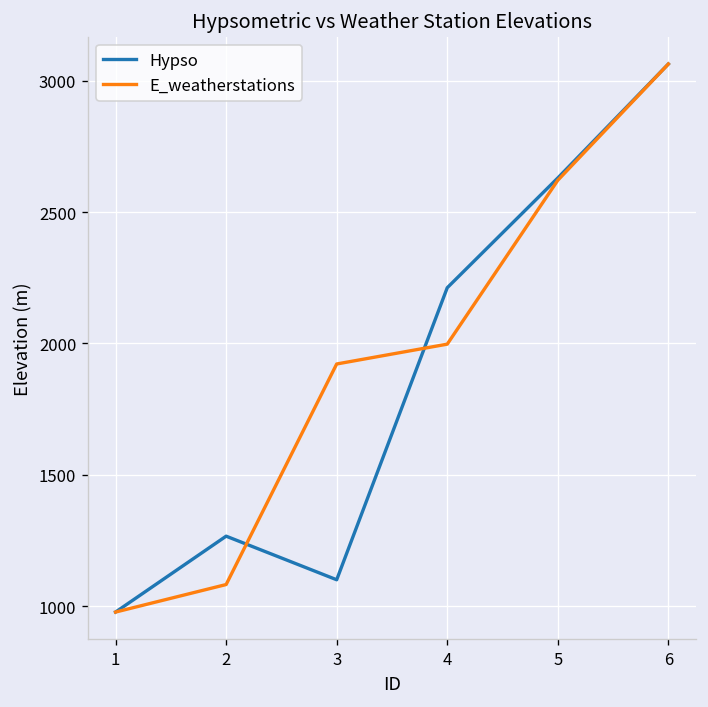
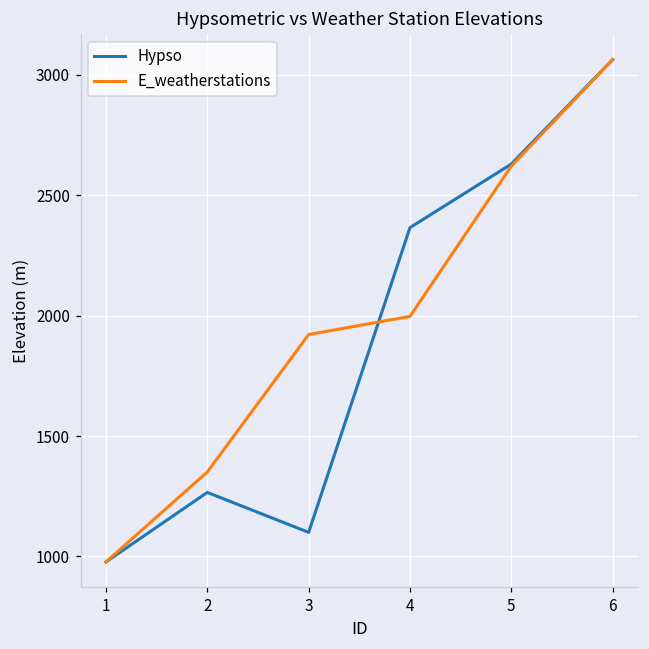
  {
    "Hypso": {
      "2": 1270,
      "3": 1100,
-     "4": 2210
+     "4": 2370
    },
    "E_weatherstations": {
-     "2": 1080,
+     "2": 1350,
      "3": 1920,
      "4": 2000
    }
  }
